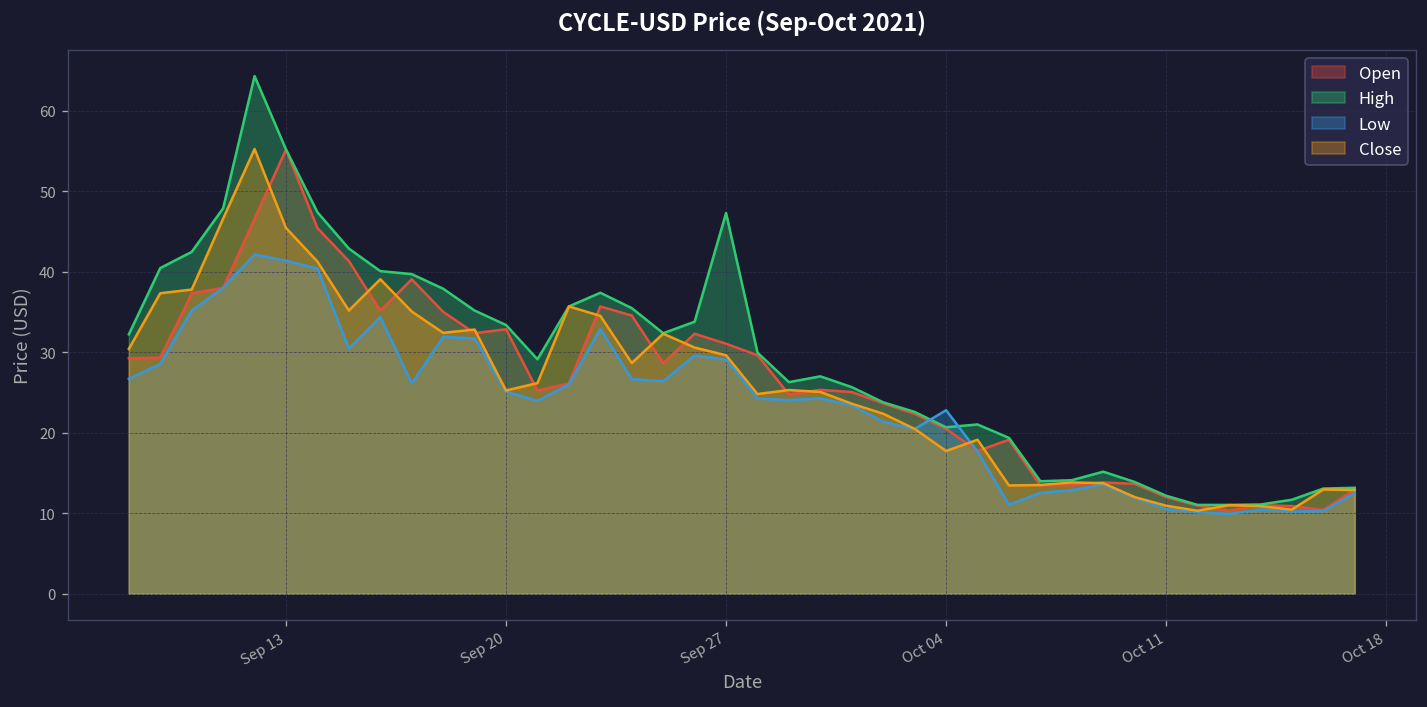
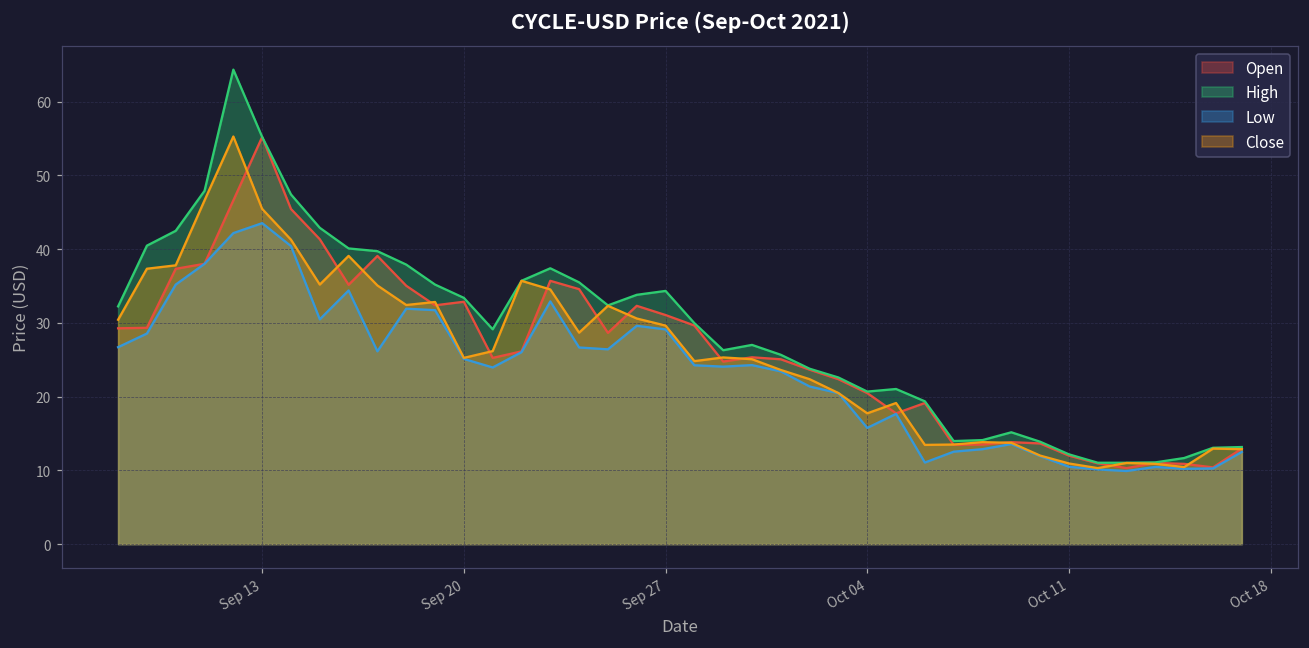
  {
    "High": {
      "Sep 20": 33,
-     "Sep 27": 47
+     "Sep 27": 34
    },
    "Low": {
-     "Sep 13": 41,
+     "Sep 13": 44,
      "Sep 27": 29,
-     "Oct 04": 23,
+     "Oct 04": 16,
      "Oct 11": 10
    }
  }
